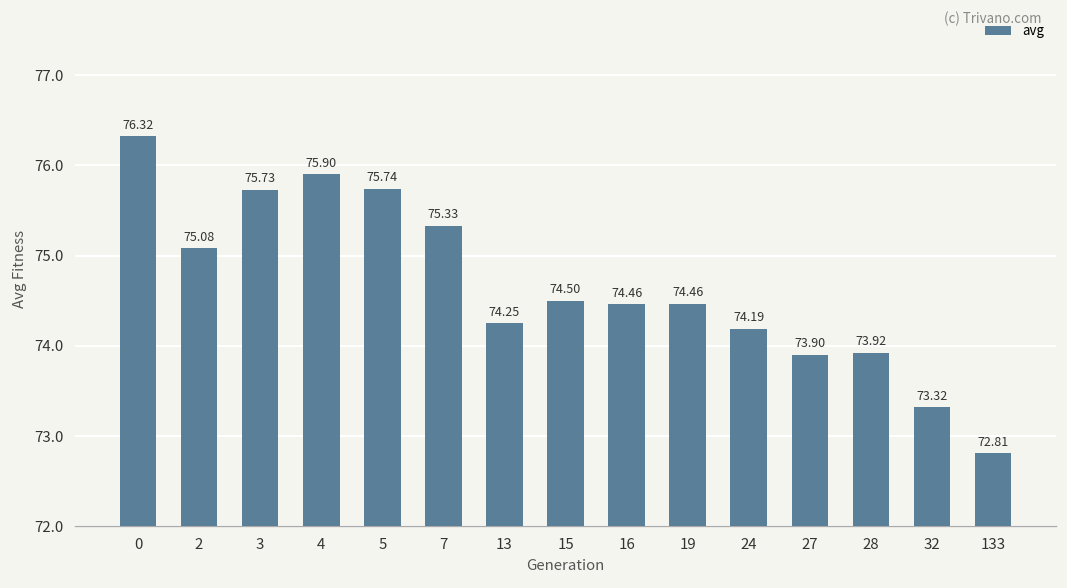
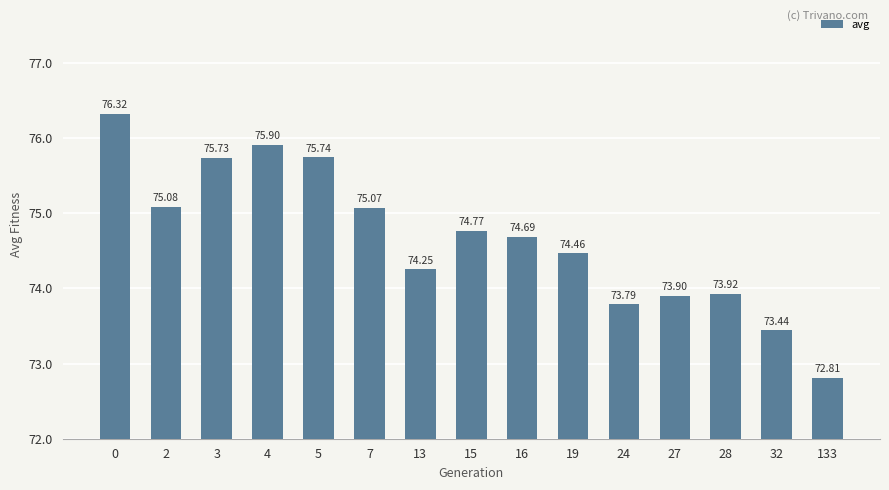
  {
    "0": 76.32,
    "2": 75.08,
    "3": 75.73,
    "4": 75.90,
    "5": 75.74,
-   "7": 75.33,
+   "7": 75.07,
    "13": 74.25,
-   "15": 74.50,
-   "16": 74.46,
+   "15": 74.77,
+   "16": 74.69,
    "19": 74.46,
-   "24": 74.19,
+   "24": 73.79,
    "27": 73.90,
    "28": 73.92,
-   "32": 73.32,
+   "32": 73.44,
    "133": 72.81
  }
